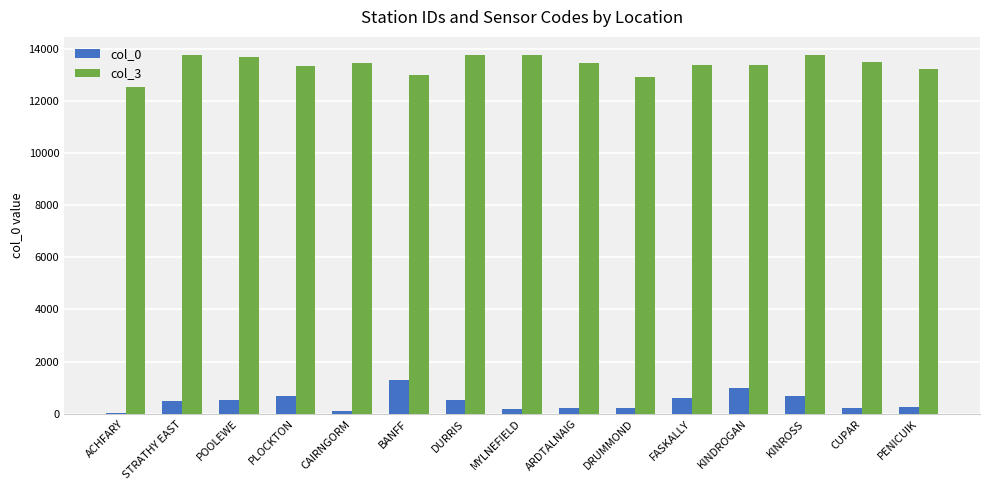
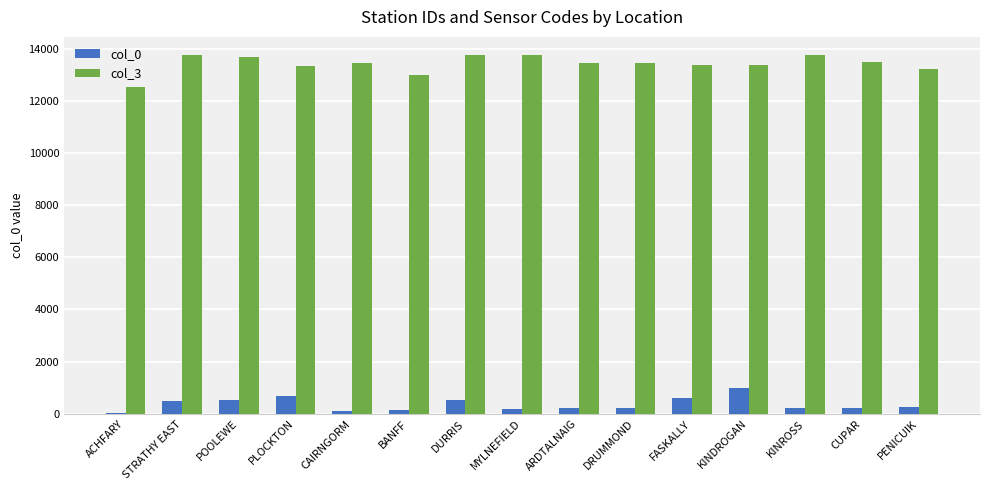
  {
    "col_0": {
      "STRATHY EAST": 500,
      "POOLEWE": 500,
      "PLOCKTON": 700,
      "CAIRNGORM": 100,
-     "BANFF": 1300,
+     "BANFF": 100,
      "DURRIS": 500,
      "MYLNEFIELD": 200,
      "ARDTALNAIG": 200,
      "DRUMMOND": 200,
      "FASKALLY": 600,
      "KINDROGAN": 1000,
-     "KINROSS": 700,
+     "KINROSS": 200,
      "CUPAR": 200,
      "PENICUIK": 200
    },
    "col_3": {
      "ACHFARY": 12500,
      "STRATHY EAST": 13800,
      "POOLEWE": 13700,
      "PLOCKTON": 13300,
      "CAIRNGORM": 13500,
      "BANFF": 13000,
      "DURRIS": 13700,
      "MYLNEFIELD": 13800,
      "ARDTALNAIG": 13400,
-     "DRUMMOND": 12900,
+     "DRUMMOND": 13400,
      "FASKALLY": 13400,
      "KINDROGAN": 13400,
      "KINROSS": 13800,
      "CUPAR": 13500,
      "PENICUIK": 13200
    }
  }
